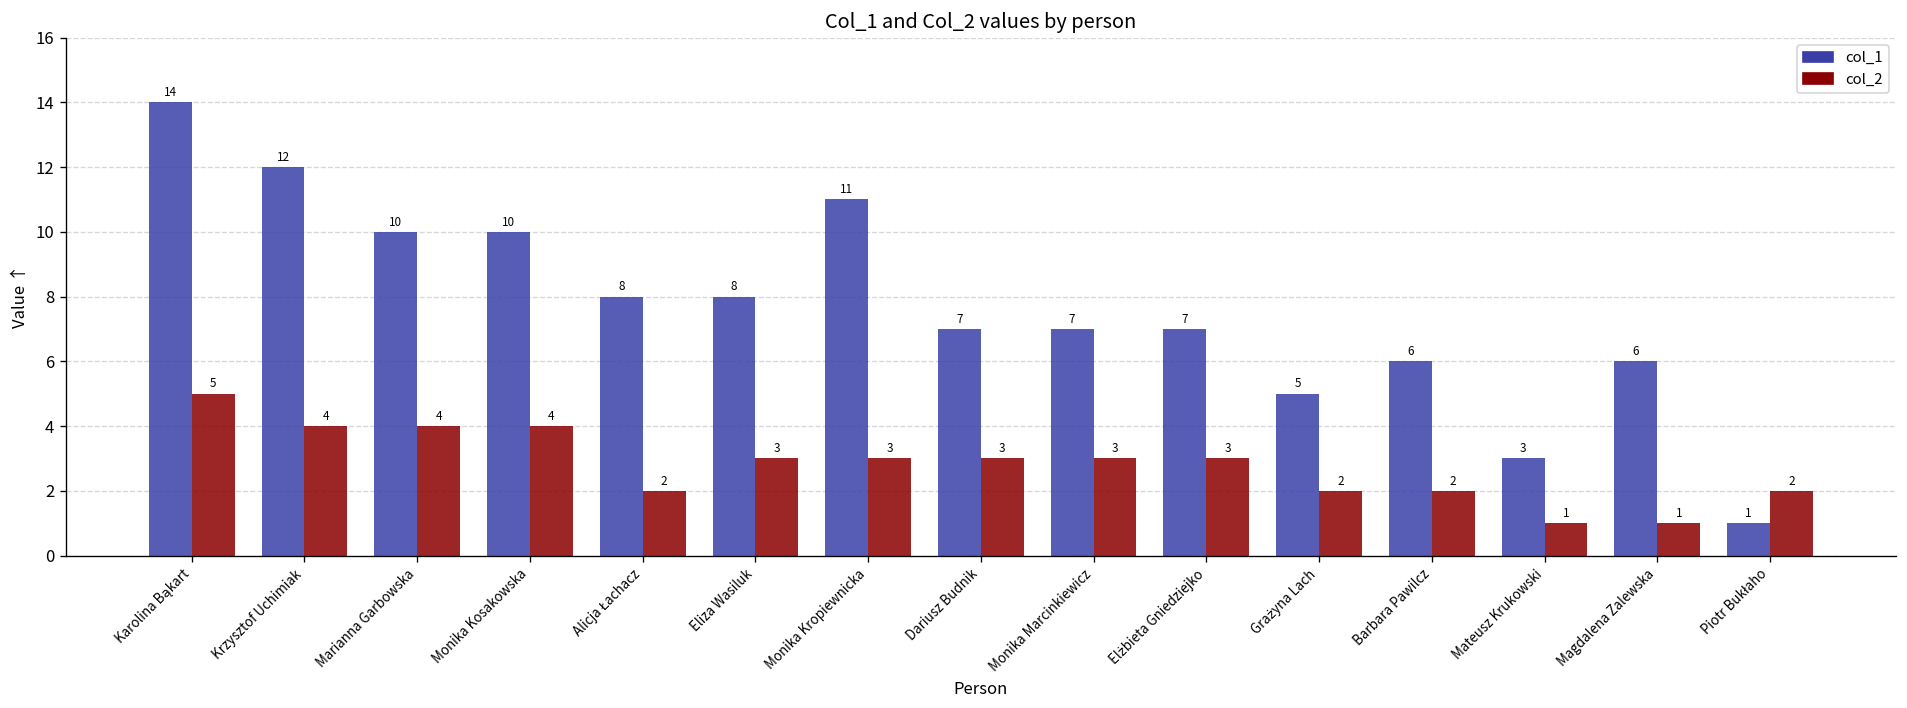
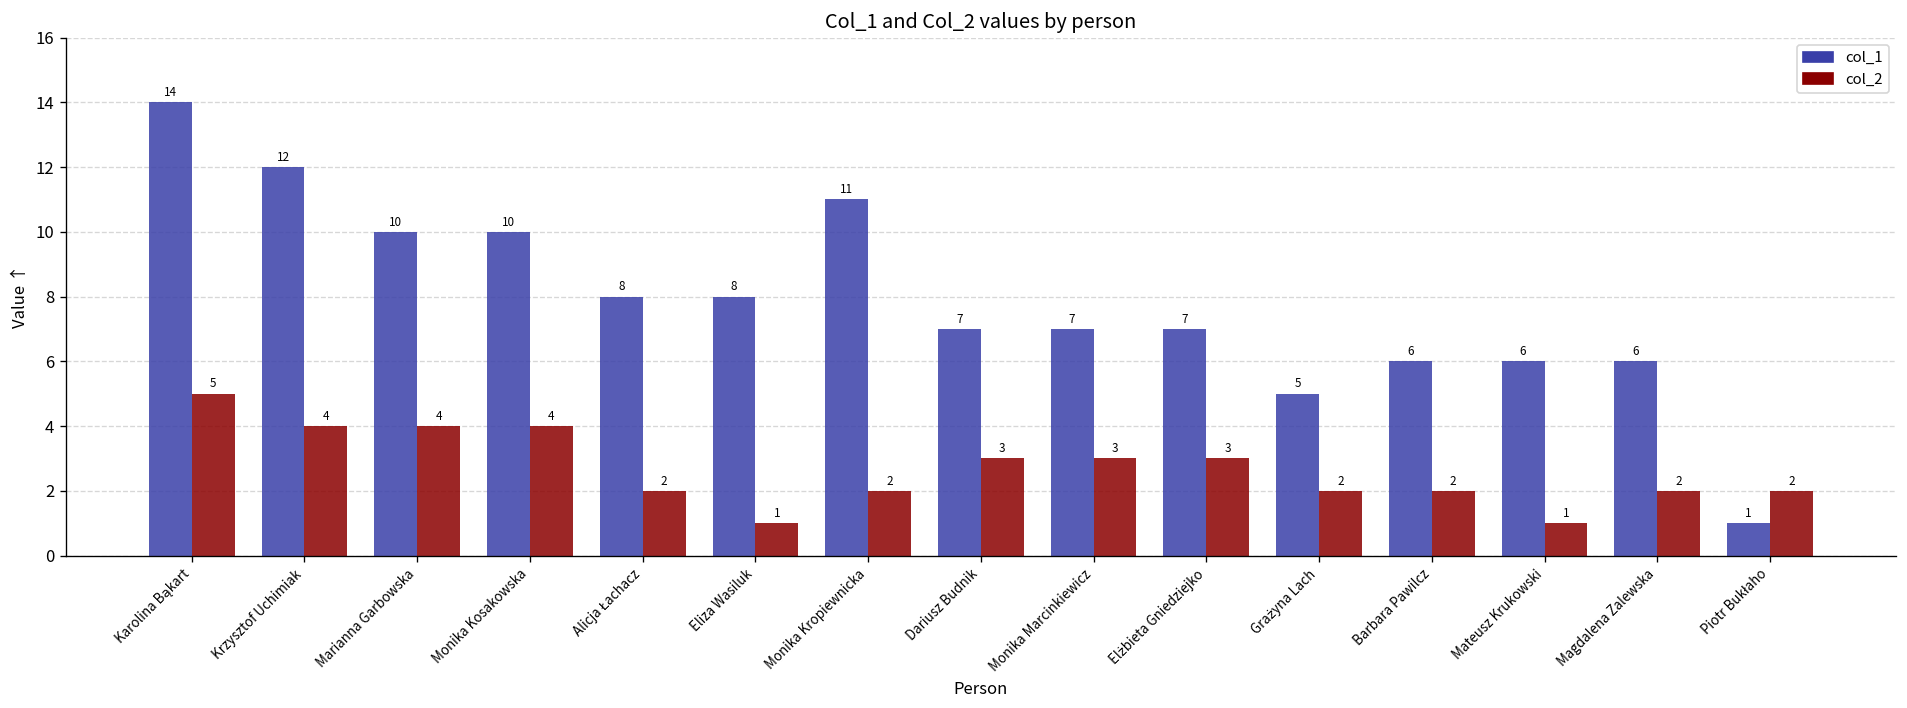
  {
    "col_1": {
      "Karolina Bąkart": 14,
      "Krzysztof Uchimiak": 12,
      "Marianna Garbowska": 10,
      "Monika Kosakowska": 10,
      "Alicja Łachacz": 8,
      "Eliza Wasiluk": 8,
      "Monika Kropiewnicka": 11,
      "Dariusz Budnik": 7,
      "Monika Marcinkiewicz": 7,
      "Elżbieta Gniedziejko": 7,
      "Grażyna Lach": 5,
      "Barbara Pawilcz": 6,
-     "Mateusz Krukowski": 3,
+     "Mateusz Krukowski": 6,
      "Magdalena Zalewska": 6,
      "Piotr Bukłaho": 1
    },
    "col_2": {
      "Karolina Bąkart": 5,
      "Krzysztof Uchimiak": 4,
      "Marianna Garbowska": 4,
      "Monika Kosakowska": 4,
      "Alicja Łachacz": 2,
-     "Eliza Wasiluk": 3,
-     "Monika Kropiewnicka": 3,
+     "Eliza Wasiluk": 1,
+     "Monika Kropiewnicka": 2,
      "Dariusz Budnik": 3,
      "Monika Marcinkiewicz": 3,
      "Elżbieta Gniedziejko": 3,
      "Grażyna Lach": 2,
      "Barbara Pawilcz": 2,
      "Mateusz Krukowski": 1,
-     "Magdalena Zalewska": 1,
+     "Magdalena Zalewska": 2,
      "Piotr Bukłaho": 2
    }
  }
